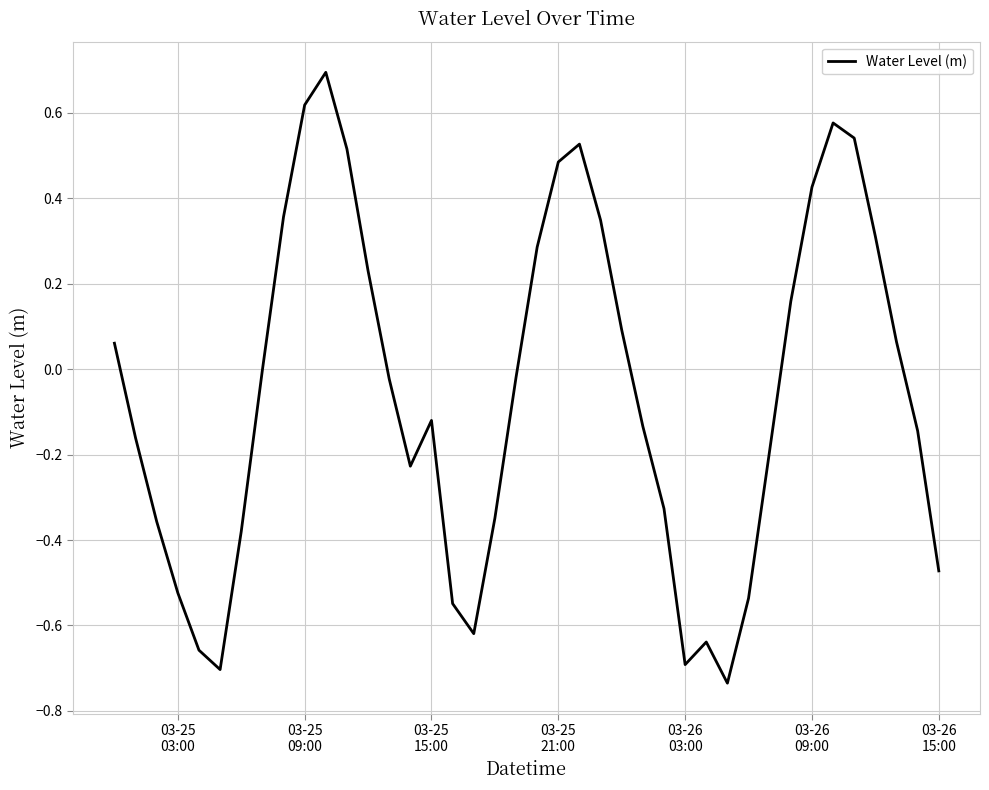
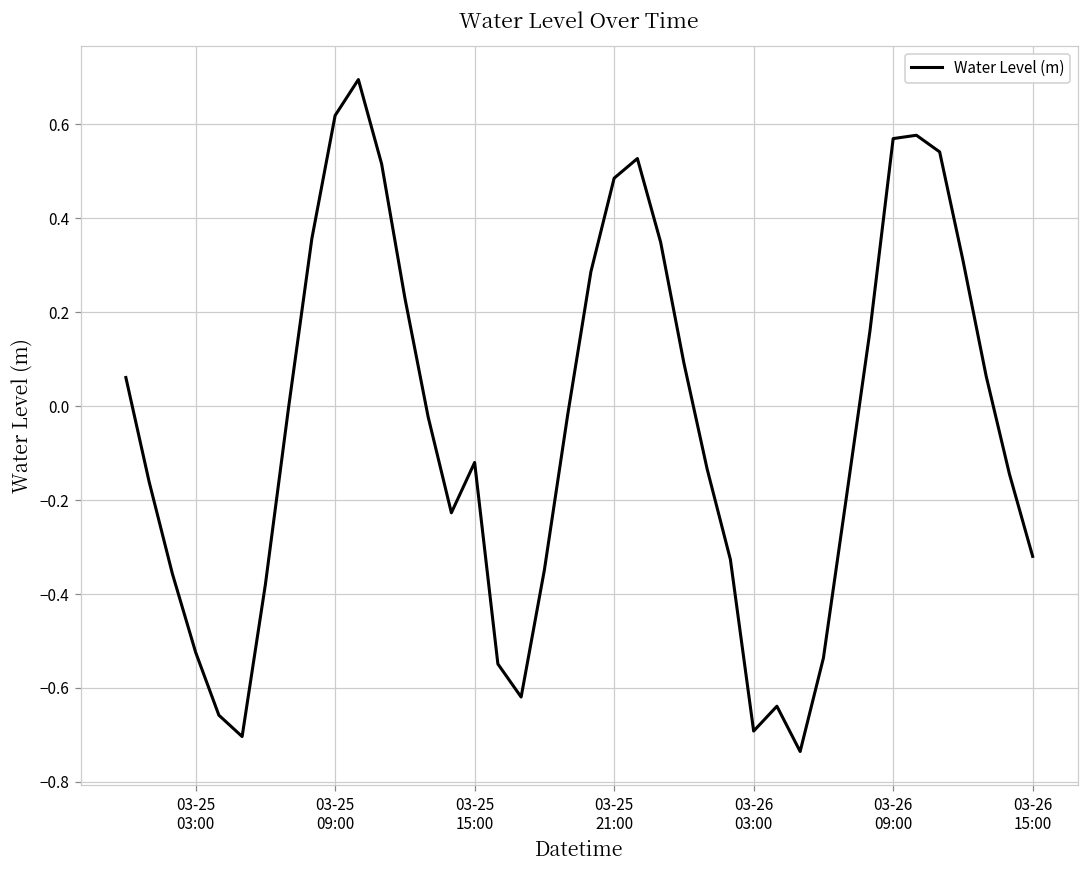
  {
    "03-25 03:00": -0.52,
    "03-25 09:00": 0.62,
    "03-25 15:00": -0.12,
    "03-25 21:00": 0.49,
    "03-26 03:00": -0.69,
-   "03-26 09:00": 0.43,
-   "03-26 15:00": -0.47
+   "03-26 09:00": 0.57,
+   "03-26 15:00": -0.32
  }
